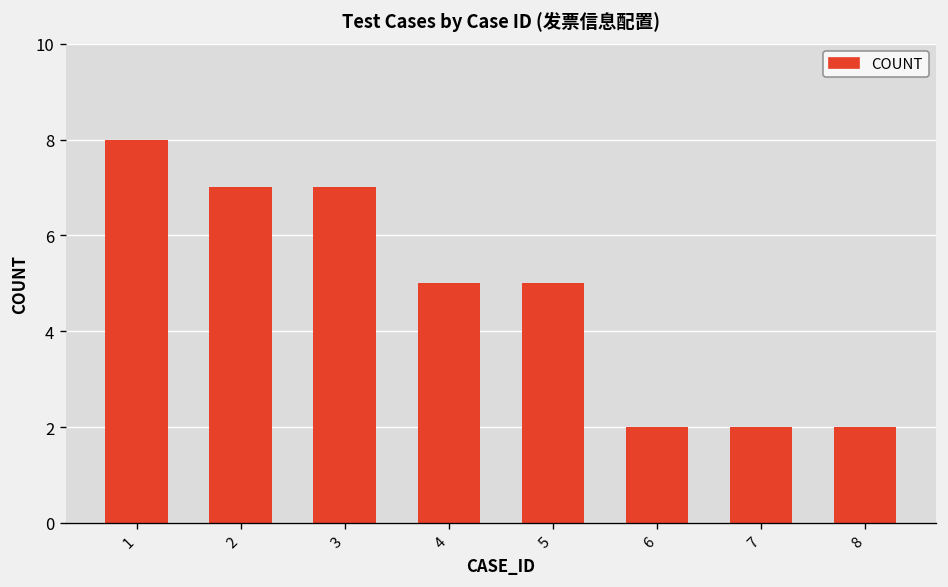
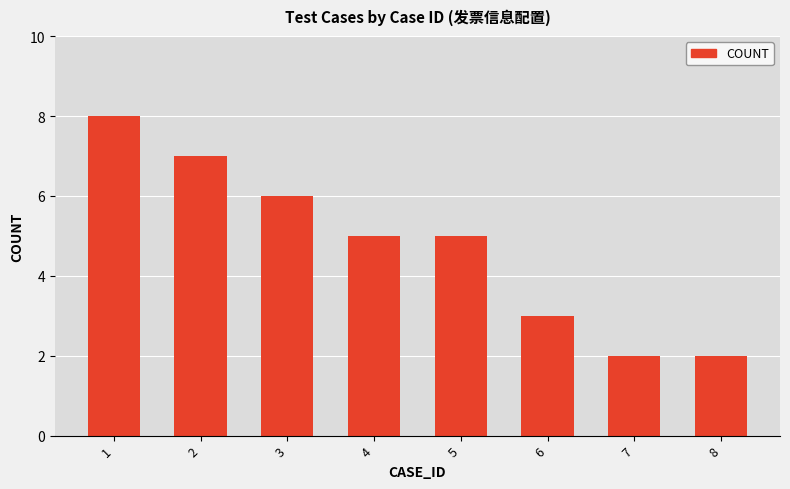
  {
    "1": 8,
    "2": 7,
-   "3": 7,
+   "3": 6,
    "4": 5,
    "5": 5,
-   "6": 2,
+   "6": 3,
    "7": 2,
    "8": 2
  }
